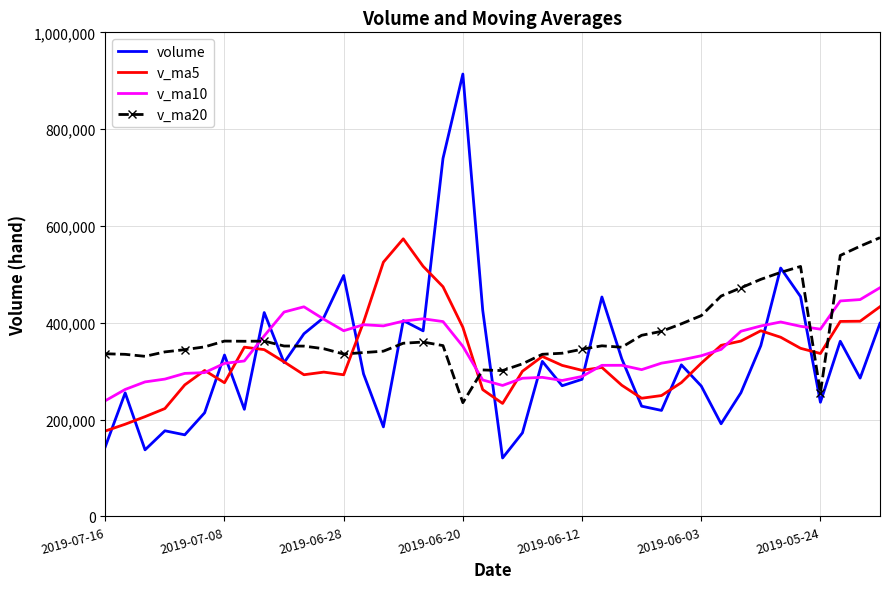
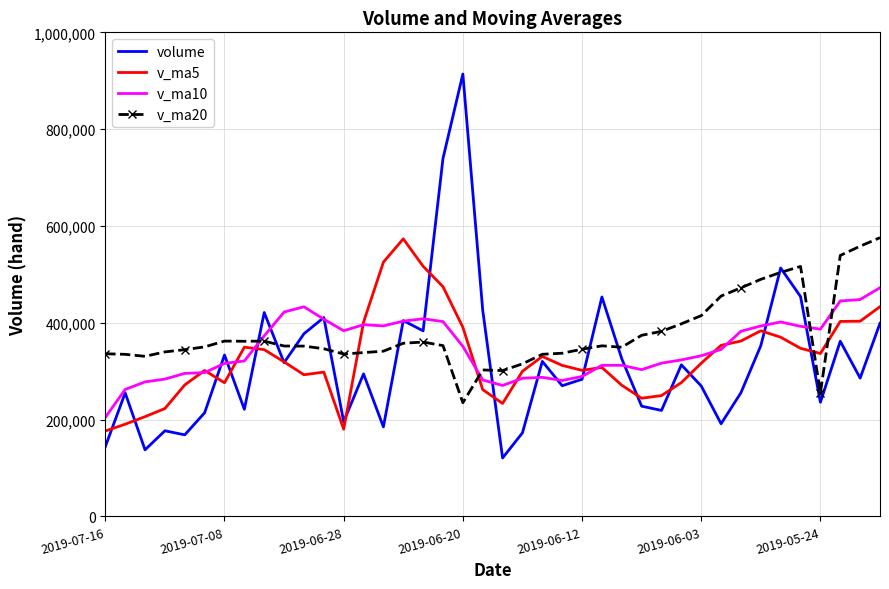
  {
    "volume": {
      "2019-07-16": "140,000",
      "2019-07-08": "330,000",
-     "2019-06-28": "500,000",
+     "2019-06-28": "200,000",
      "2019-06-20": "910,000",
      "2019-06-12": "280,000",
      "2019-06-03": "270,000",
      "2019-05-24": "240,000"
    },
    "v_ma5": {
      "2019-07-16": "180,000",
      "2019-07-08": "280,000",
-     "2019-06-28": "290,000",
+     "2019-06-28": "180,000",
      "2019-06-20": "390,000",
      "2019-06-12": "300,000",
      "2019-06-03": "320,000",
      "2019-05-24": "340,000"
    },
    "v_ma10": {
-     "2019-07-16": "240,000",
+     "2019-07-16": "200,000",
      "2019-07-08": "320,000",
      "2019-06-28": "380,000",
      "2019-06-20": "350,000",
      "2019-06-12": "290,000",
      "2019-06-03": "330,000",
      "2019-05-24": "390,000"
    },
    "v_ma20": {
      "2019-07-16": "340,000",
      "2019-07-08": "360,000",
      "2019-06-28": "340,000",
      "2019-06-20": "230,000",
      "2019-06-12": "350,000",
      "2019-06-03": "410,000",
      "2019-05-24": "260,000"
    }
  }
